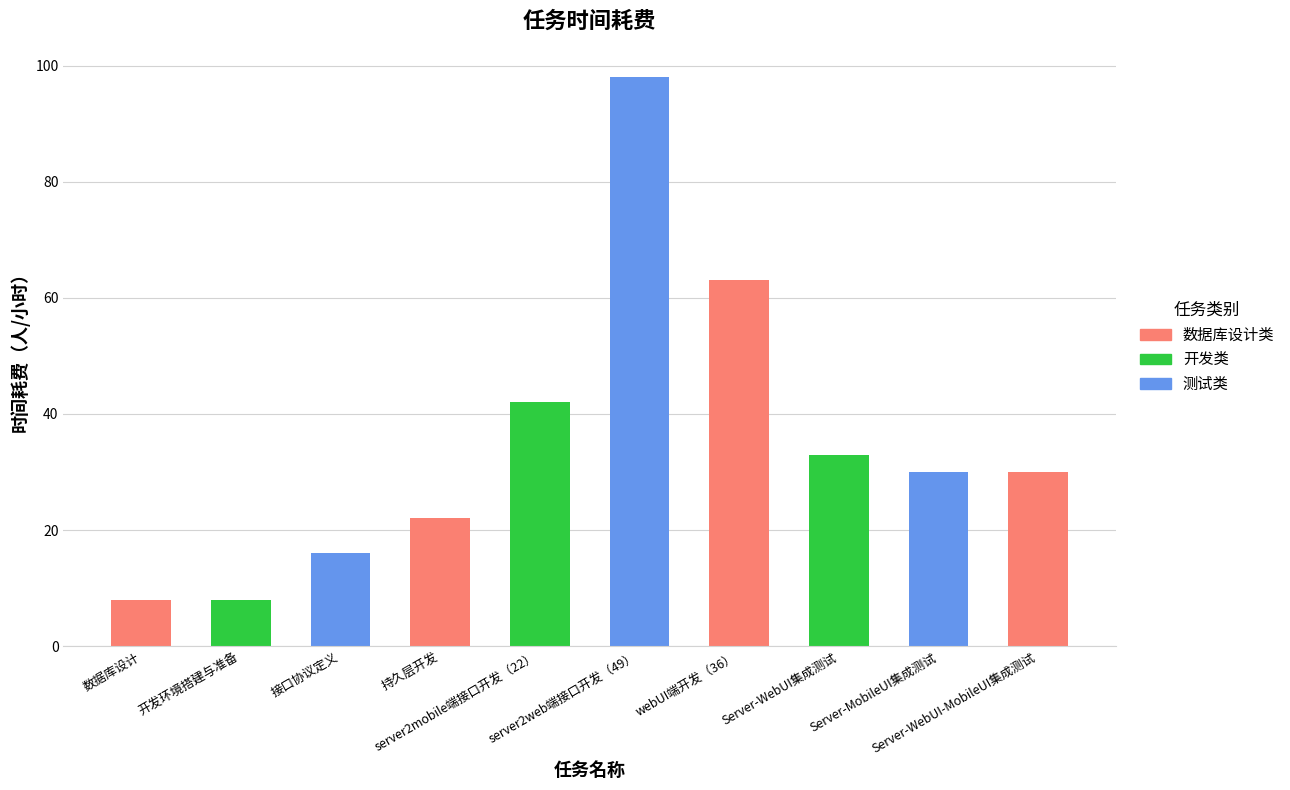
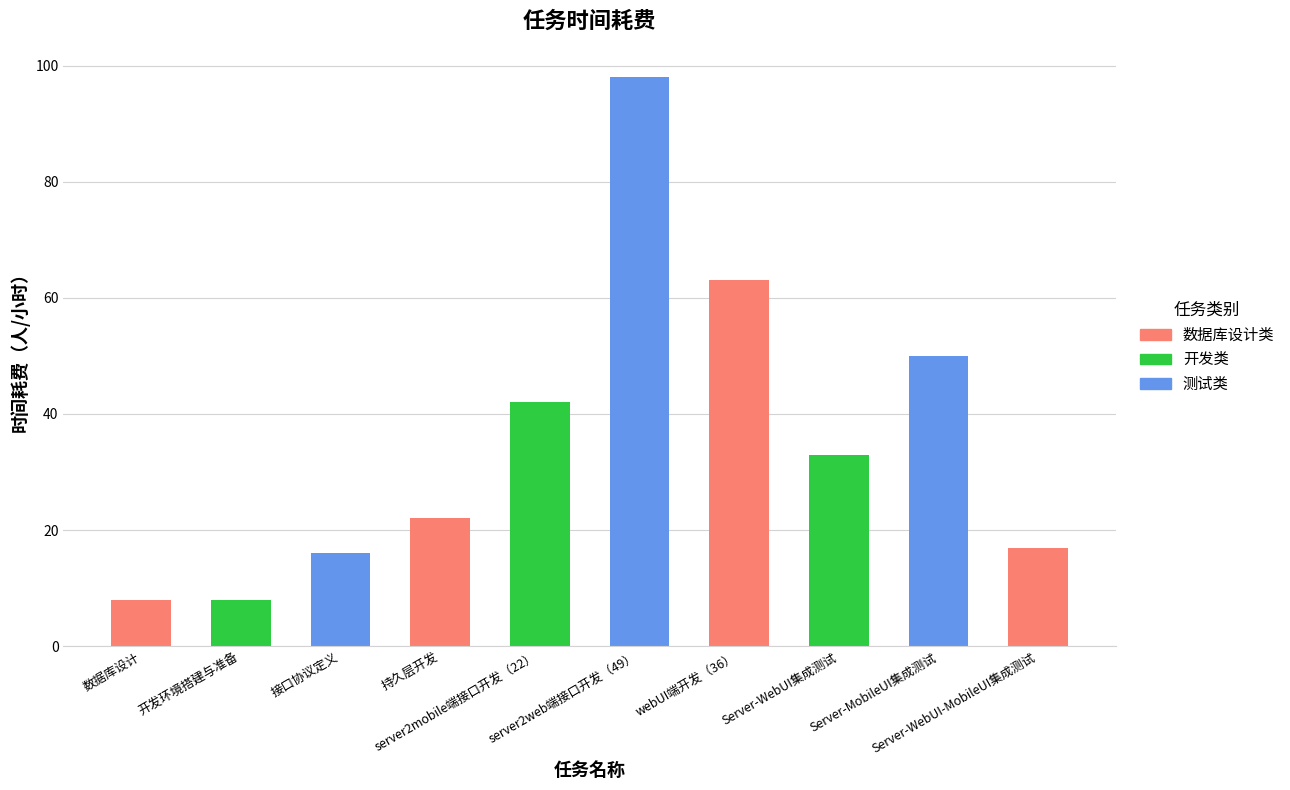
  {
    "数据库设计": 8,
    "开发环境搭建与准备": 8,
    "接口协议定义": 16,
    "持久层开发": 22,
    "server2mobile端接口开发（22）": 42,
    "server2web端接口开发（49）": 98,
    "webUI端开发（36）": 63,
    "Server-WebUI集成测试": 33,
-   "Server-MobileUI集成测试": 30,
-   "Server-WebUI-MobileUI集成测试": 30
+   "Server-MobileUI集成测试": 50,
+   "Server-WebUI-MobileUI集成测试": 17
  }
